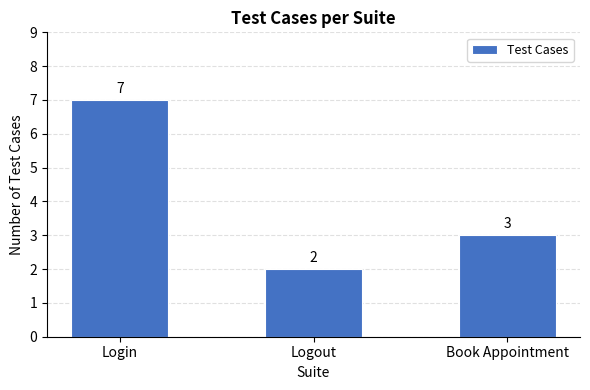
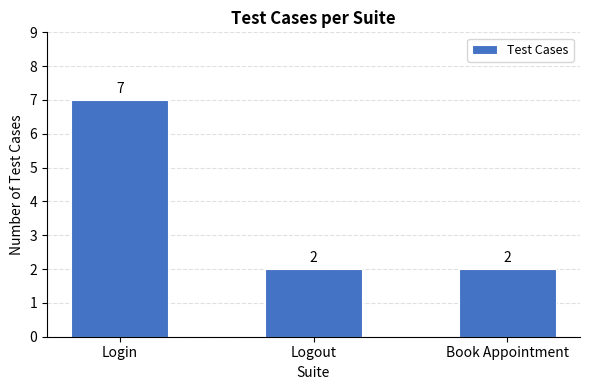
  {
    "Login": 7,
    "Logout": 2,
-   "Book Appointment": 3
+   "Book Appointment": 2
  }
